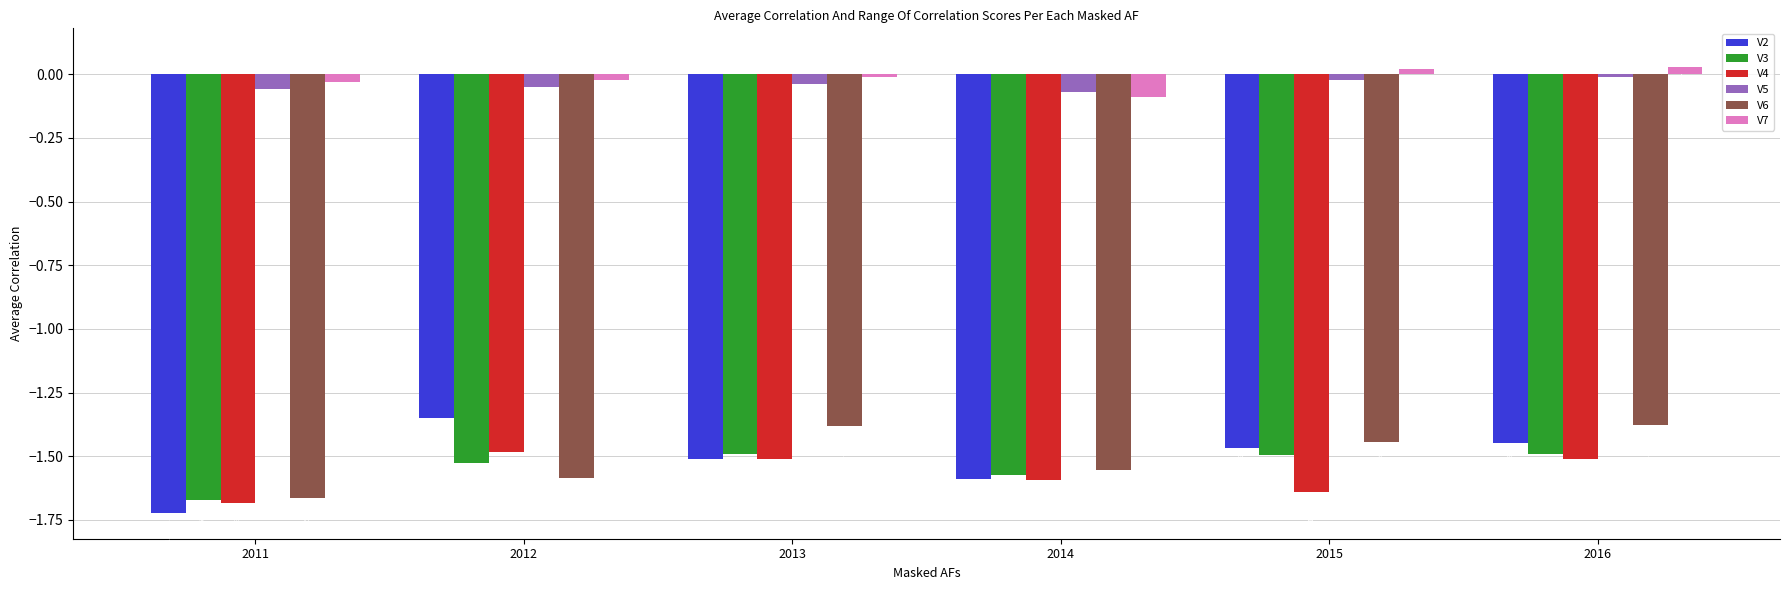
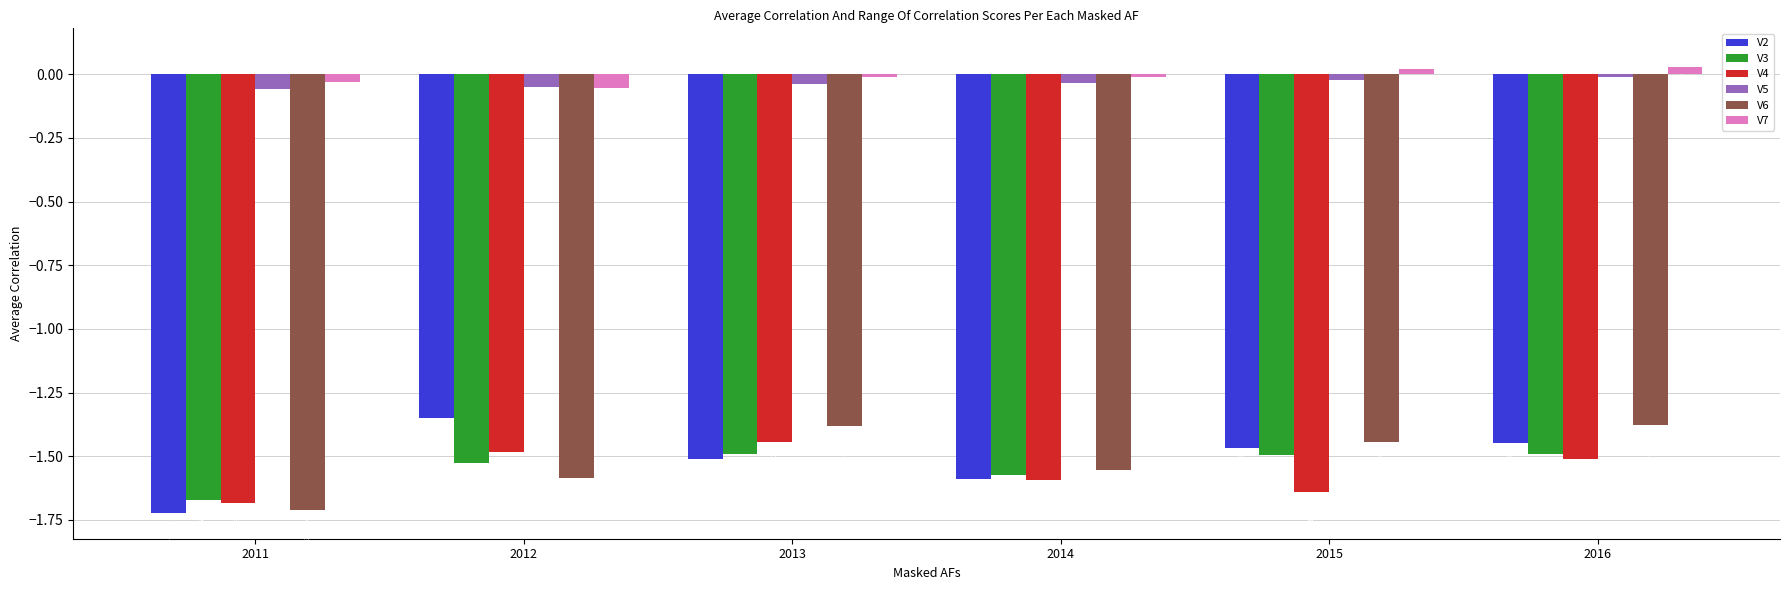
  {
    "V2": {
      "2011": -1.72,
      "2012": -1.35,
      "2013": -1.51,
      "2014": -1.59,
      "2015": -1.47,
      "2016": -1.45
    },
    "V3": {
      "2011": -1.67,
      "2012": -1.53,
      "2013": -1.49,
      "2014": -1.57,
      "2015": -1.50,
      "2016": -1.49
    },
    "V4": {
      "2011": -1.68,
      "2012": -1.48,
-     "2013": -1.51,
+     "2013": -1.44,
      "2014": -1.59,
      "2015": -1.64,
      "2016": -1.51
    },
    "V5": {
      "2011": -0.06,
      "2012": -0.05,
      "2013": -0.04,
-     "2014": -0.07,
+     "2014": -0.03,
      "2015": -0.02,
      "2016": -0.01
    },
    "V6": {
-     "2011": -1.67,
+     "2011": -1.71,
      "2012": -1.58,
      "2013": -1.38,
      "2014": -1.55,
      "2015": -1.44,
      "2016": -1.38
    },
    "V7": {
      "2011": -0.03,
-     "2012": -0.02,
+     "2012": -0.05,
      "2013": -0.01,
-     "2014": -0.09,
+     "2014": -0.01,
      "2015": 0.02,
      "2016": 0.03
    }
  }
